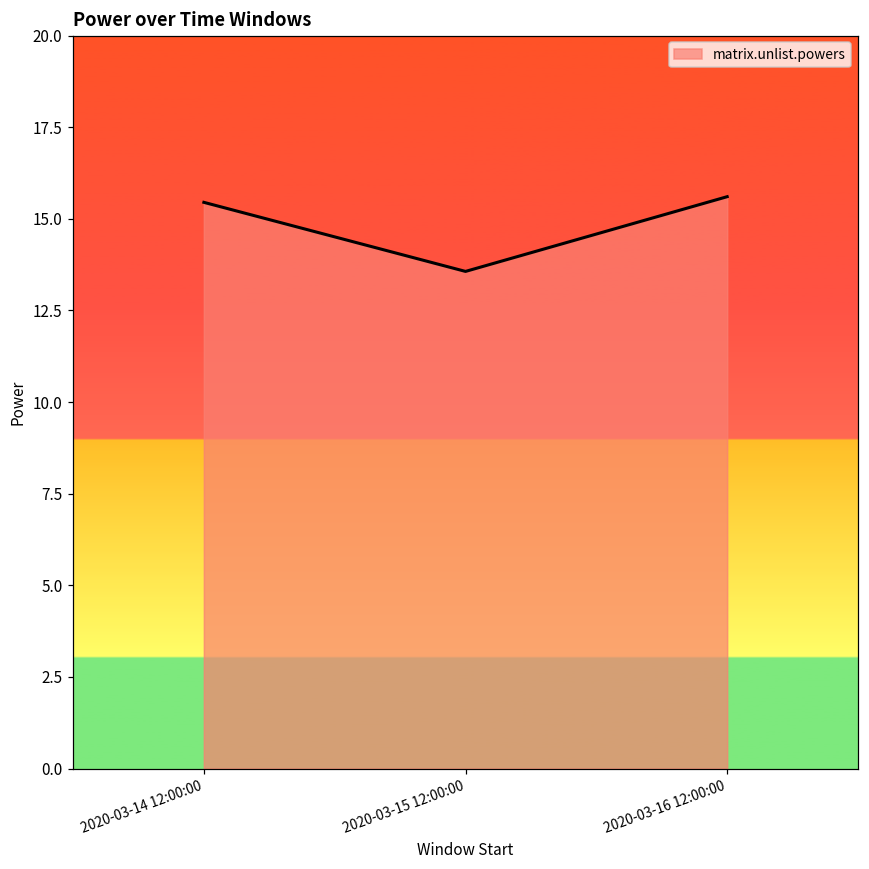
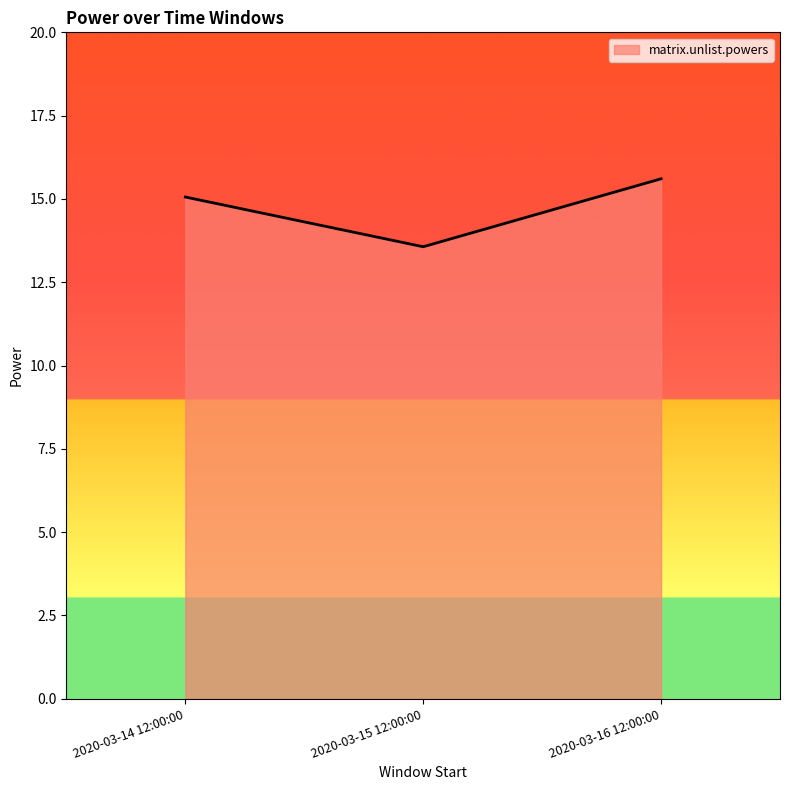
  {
-   "2020-03-14 12:00:00": 15.4,
+   "2020-03-14 12:00:00": 15.1,
    "2020-03-15 12:00:00": 13.6,
    "2020-03-16 12:00:00": 15.6
  }
